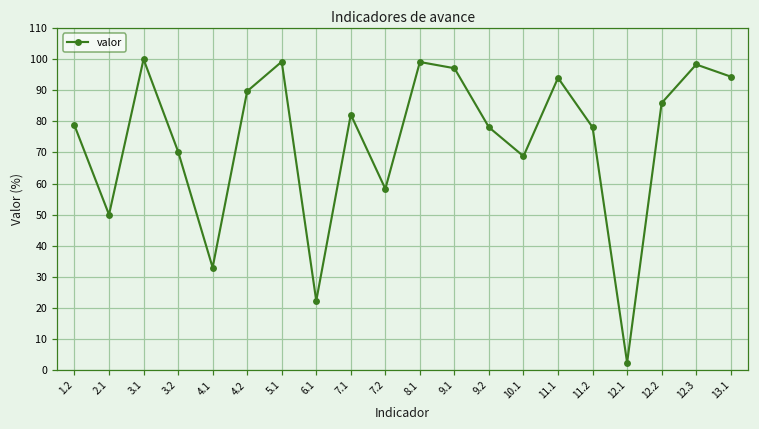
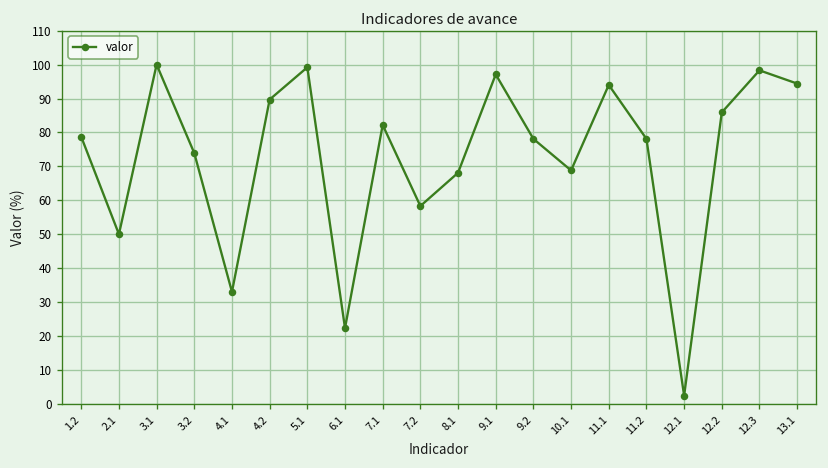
  {
    "1.2": 79,
    "2.1": 50,
    "3.1": 100,
-   "3.2": 70,
+   "3.2": 74,
    "4.1": 33,
    "4.2": 90,
    "5.1": 99,
    "6.1": 22,
    "7.1": 82,
    "7.2": 58,
-   "8.1": 99,
+   "8.1": 68,
    "9.1": 97,
    "9.2": 78,
    "10.1": 69,
    "11.1": 94,
    "11.2": 78,
    "12.1": 2,
    "12.2": 86,
    "12.3": 98,
    "13.1": 94
  }
